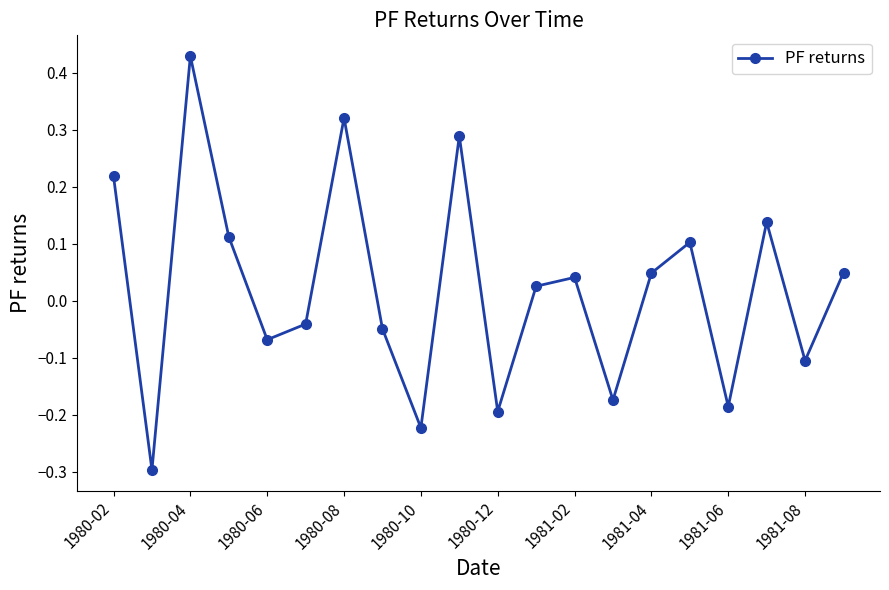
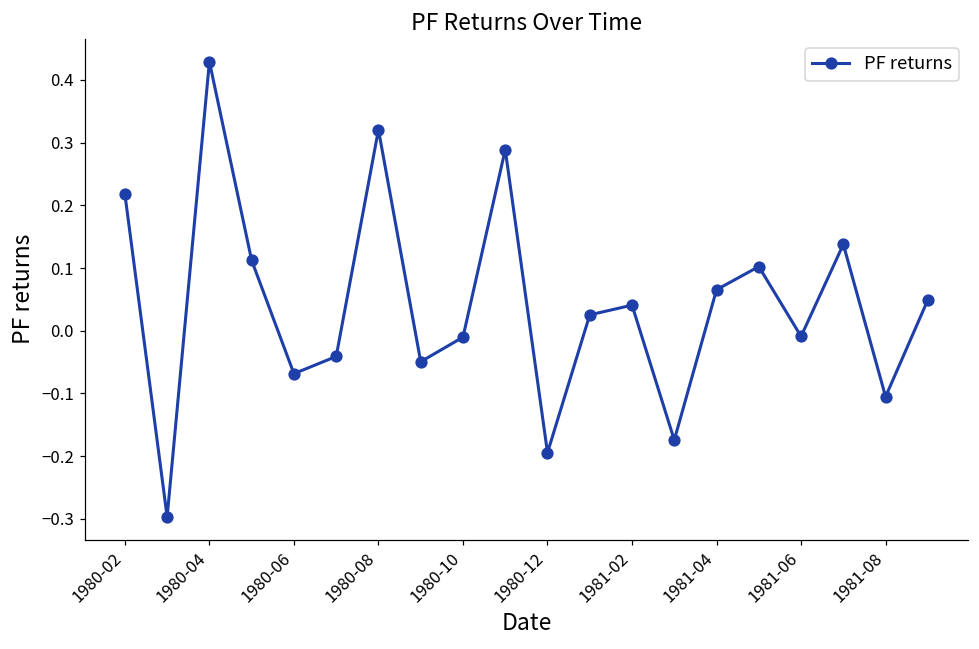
  {
    "1980-02": 0.22,
    "1980-04": 0.43,
    "1980-06": -0.07,
    "1980-08": 0.32,
-   "1980-10": -0.22,
+   "1980-10": -0.01,
    "1980-12": -0.19,
    "1981-02": 0.04,
-   "1981-04": 0.05,
-   "1981-06": -0.19,
+   "1981-04": 0.07,
+   "1981-06": -0.01,
    "1981-08": -0.11
  }
